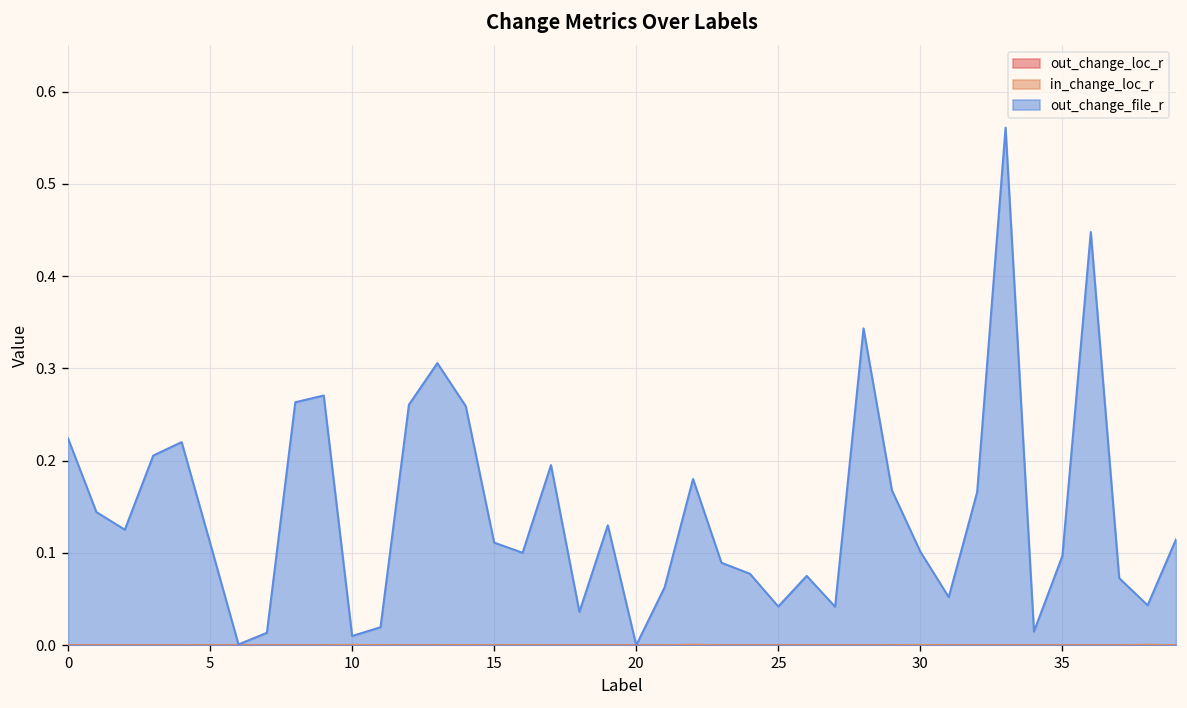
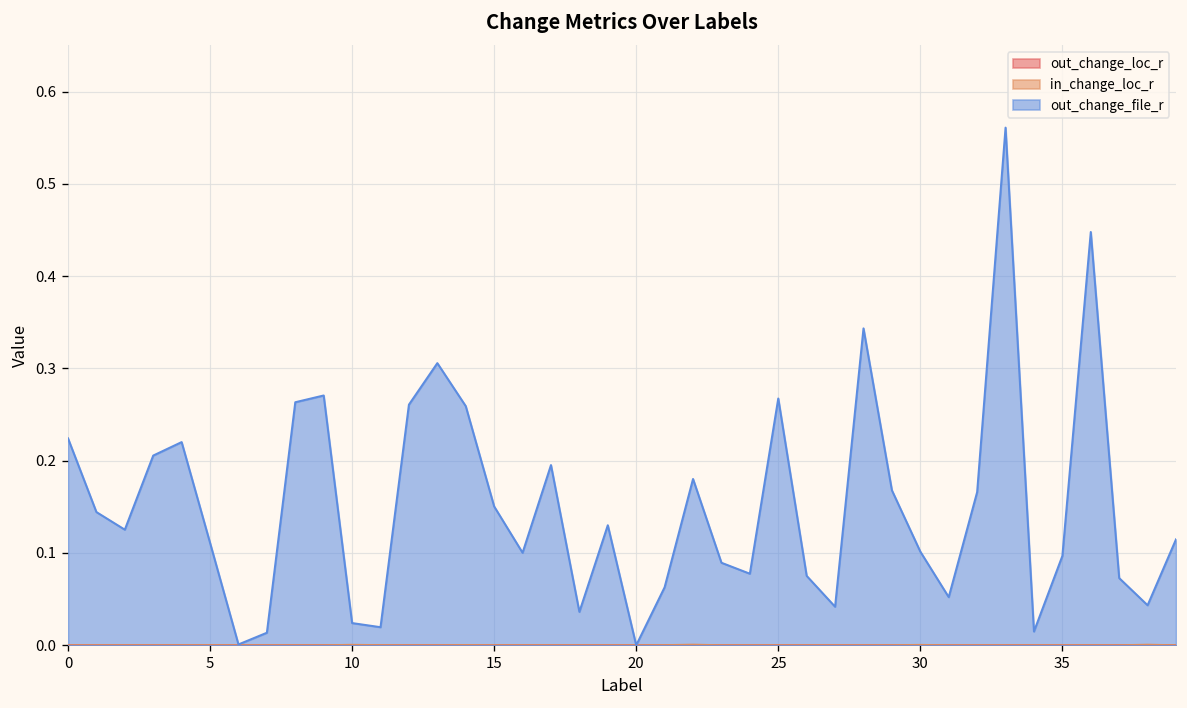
  {
    "out_change_file_r": {
      "0": 0.22,
      "5": 0.11,
-     "10": 0.01,
-     "15": 0.11,
-     "25": 0.04,
+     "10": 0.02,
+     "15": 0.15,
+     "25": 0.27,
      "30": 0.10,
      "35": 0.10
    }
  }
